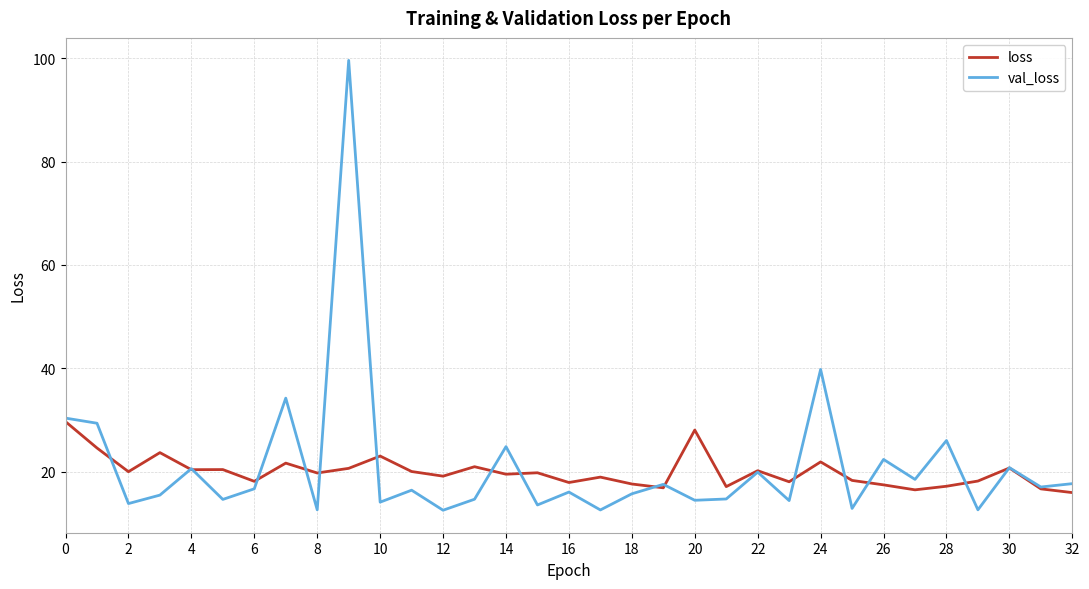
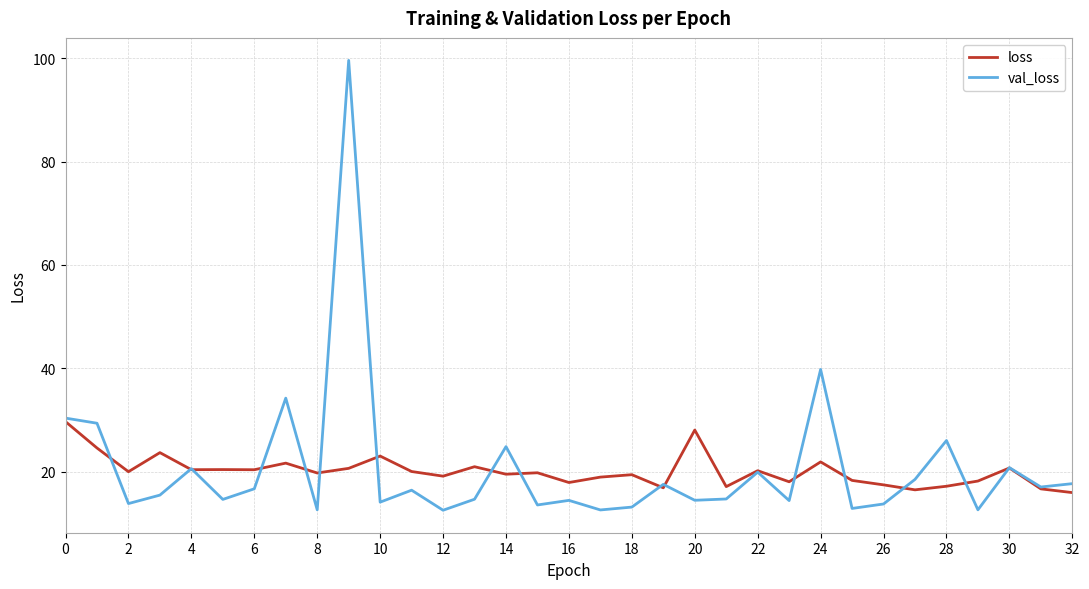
  {
    "loss": {
      "0": 30,
      "2": 20,
-     "6": 18,
+     "6": 20,
      "8": 20,
      "10": 23,
      "12": 19,
      "14": 19,
      "16": 18,
-     "18": 18,
+     "18": 19,
      "20": 28,
      "24": 22,
      "26": 17,
      "28": 17,
      "32": 16
    },
    "val_loss": {
      "0": 30,
      "2": 14,
      "6": 17,
      "8": 13,
      "10": 14,
      "12": 13,
      "14": 25,
-     "16": 16,
-     "18": 16,
+     "16": 14,
+     "18": 13,
      "20": 14,
      "24": 40,
-     "26": 22,
+     "26": 14,
      "28": 26,
      "32": 18
    }
  }
